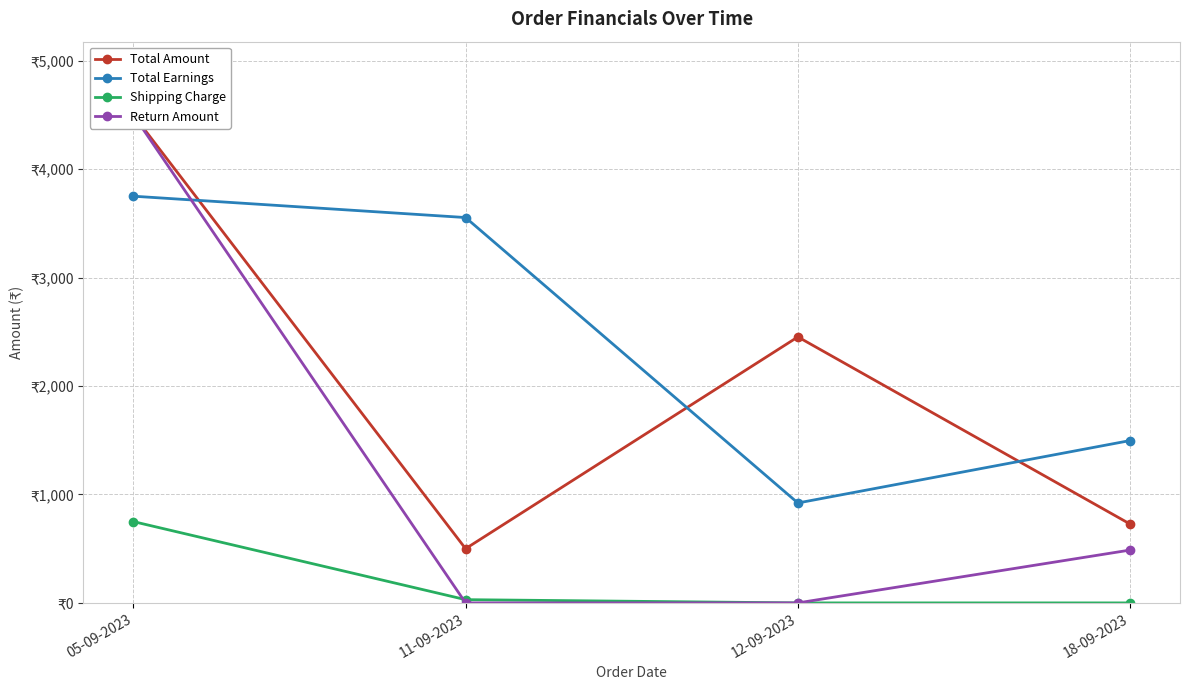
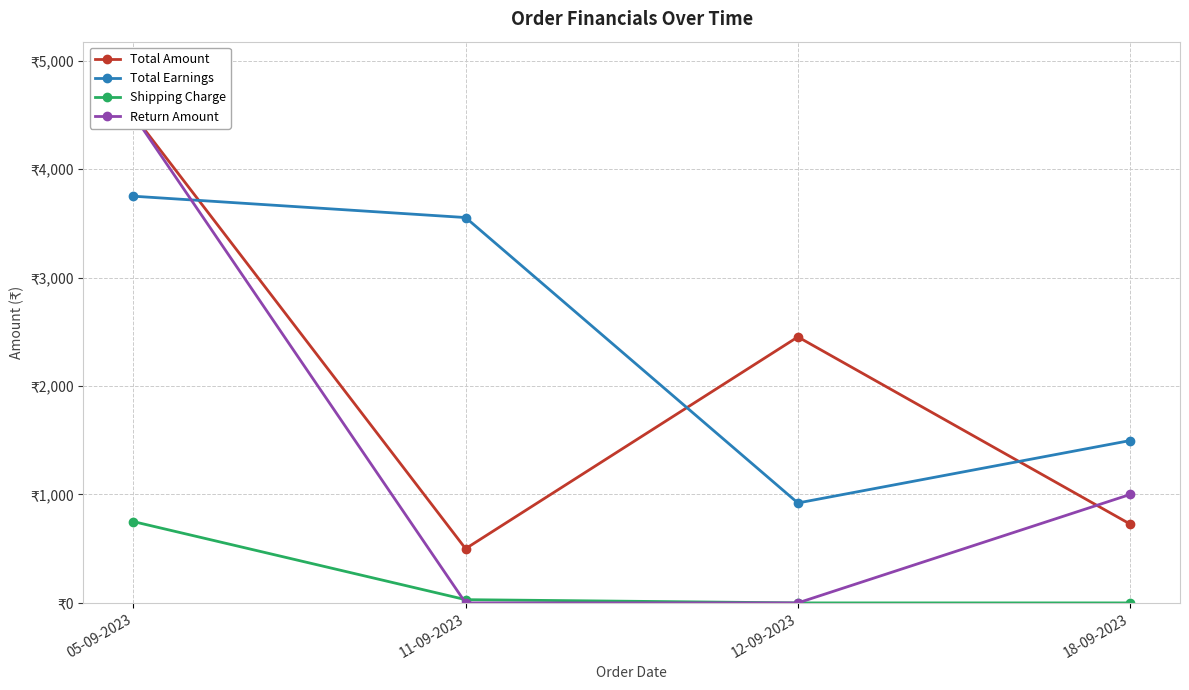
  {
    "Total Amount": {
      "11-09-2023": "₹500",
      "12-09-2023": "₹2,450",
      "18-09-2023": "₹730"
    },
    "Total Earnings": {
      "05-09-2023": "₹3,750",
      "11-09-2023": "₹3,550",
      "12-09-2023": "₹920",
      "18-09-2023": "₹1,500"
    },
    "Shipping Charge": {
      "05-09-2023": "₹750",
      "11-09-2023": "₹30",
      "18-09-2023": "₹0"
    },
    "Return Amount": {
      "11-09-2023": "₹0",
-     "18-09-2023": "₹490"
+     "18-09-2023": "₹1,000"
    }
  }
